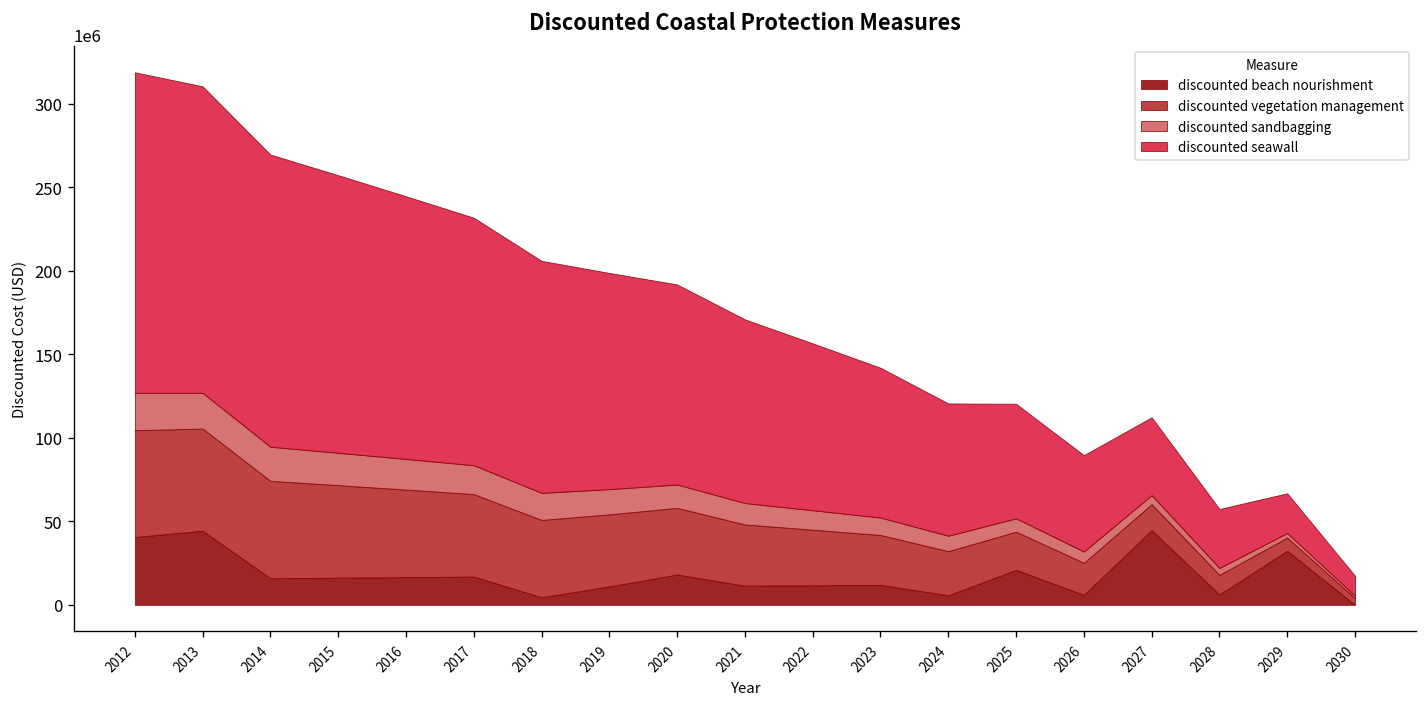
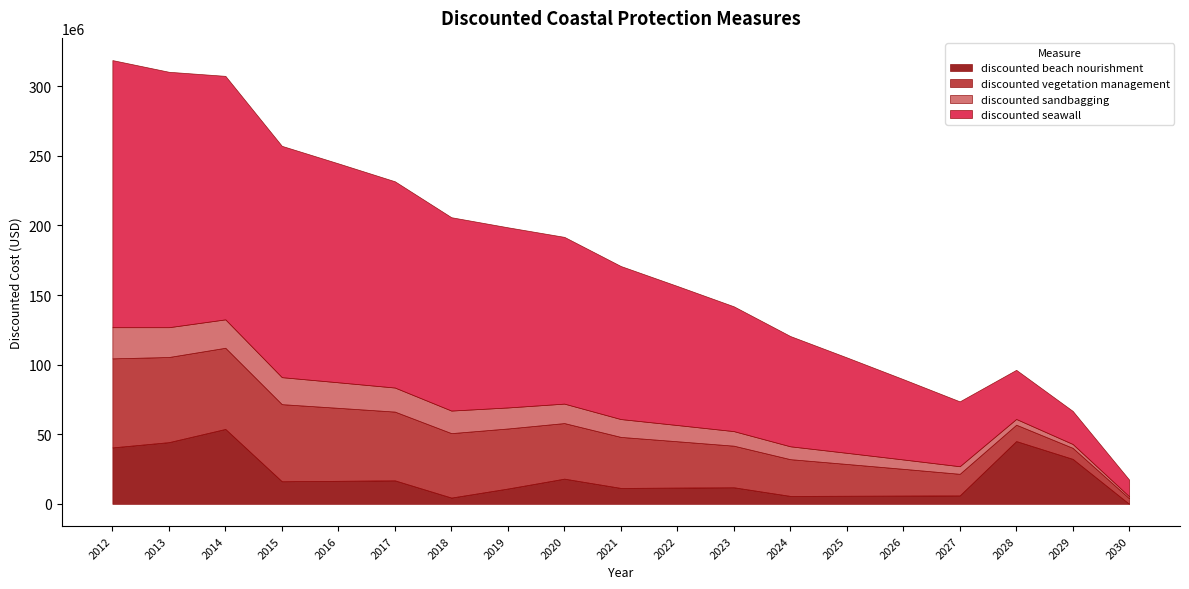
  {
    "discounted beach nourishment": {
      "2012": 41000000,
      "2013": 44000000,
-     "2014": 16000000,
+     "2014": 54000000,
      "2015": 16000000,
      "2016": 17000000,
      "2017": 17000000,
      "2018": 5000000,
      "2019": 11000000,
      "2020": 18000000,
      "2021": 11000000,
      "2022": 12000000,
      "2023": 12000000,
      "2024": 6000000,
-     "2025": 21000000,
+     "2025": 6000000,
      "2026": 6000000,
-     "2027": 45000000,
-     "2028": 6000000,
+     "2027": 6000000,
+     "2028": 45000000,
      "2029": 32000000,
      "2030": 0
    },
    "discounted sandbagging": {
      "2012": 22000000,
      "2013": 21000000,
      "2014": 20000000,
      "2015": 19000000,
      "2016": 18000000,
      "2017": 17000000,
      "2018": 16000000,
      "2019": 15000000,
      "2020": 14000000,
      "2021": 13000000,
      "2022": 12000000,
      "2023": 10000000,
      "2024": 9000000,
      "2025": 8000000,
      "2026": 7000000,
      "2027": 5000000,
      "2028": 4000000,
      "2029": 3000000
    }
  }
